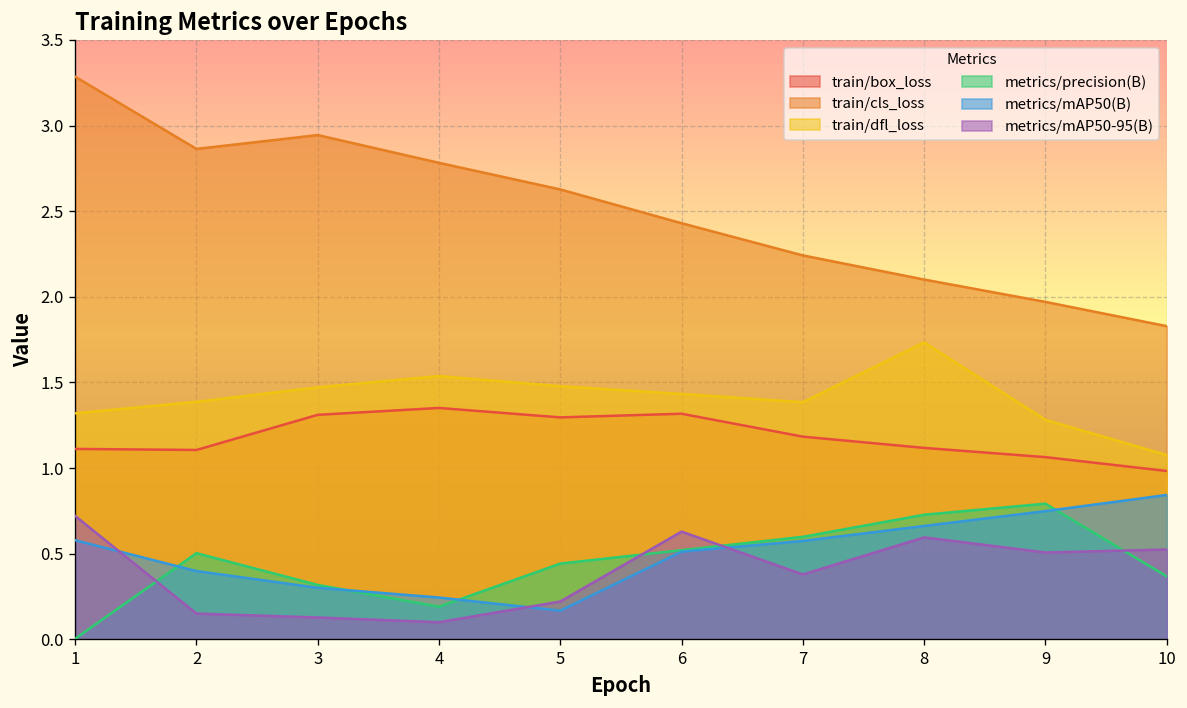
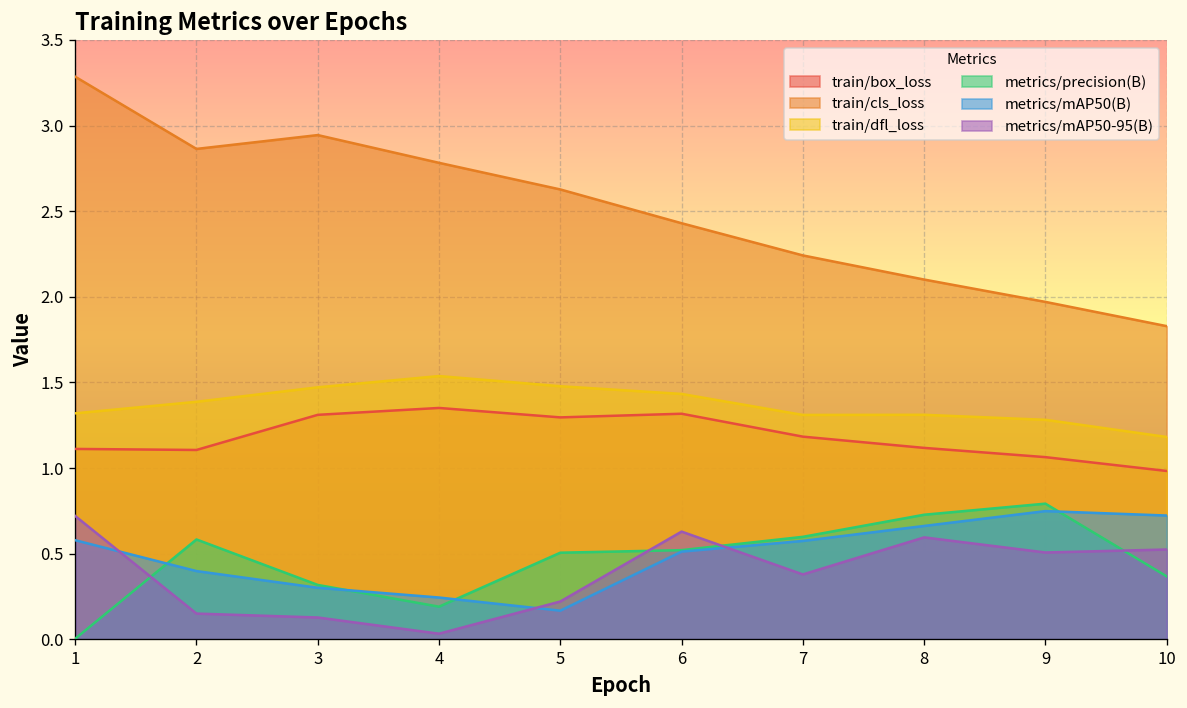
  {
    "train/dfl_loss": {
      "1": 1.32,
      "2": 1.39,
      "3": 1.47,
      "4": 1.54,
      "5": 1.48,
      "6": 1.43,
-     "7": 1.38,
-     "8": 1.73,
+     "7": 1.31,
+     "8": 1.31,
      "9": 1.28,
-     "10": 1.08
+     "10": 1.18
    },
    "metrics/precision(B)": {
      "1": 0.00,
-     "2": 0.50,
+     "2": 0.58,
      "4": 0.19,
-     "5": 0.44,
+     "5": 0.51,
      "7": 0.60,
      "8": 0.73,
      "9": 0.79,
      "10": 0.37
    },
    "metrics/mAP50(B)": {
      "1": 0.58,
      "2": 0.40,
      "4": 0.24,
      "5": 0.17,
      "7": 0.57,
      "8": 0.66,
      "9": 0.75,
-     "10": 0.84
+     "10": 0.72
    },
    "metrics/mAP50-95(B)": {
      "1": 0.72,
      "2": 0.15,
      "3": 0.13,
-     "4": 0.10,
+     "4": 0.03,
      "5": 0.22,
      "6": 0.63,
      "7": 0.38,
      "8": 0.60,
      "9": 0.51,
      "10": 0.52
    }
  }
